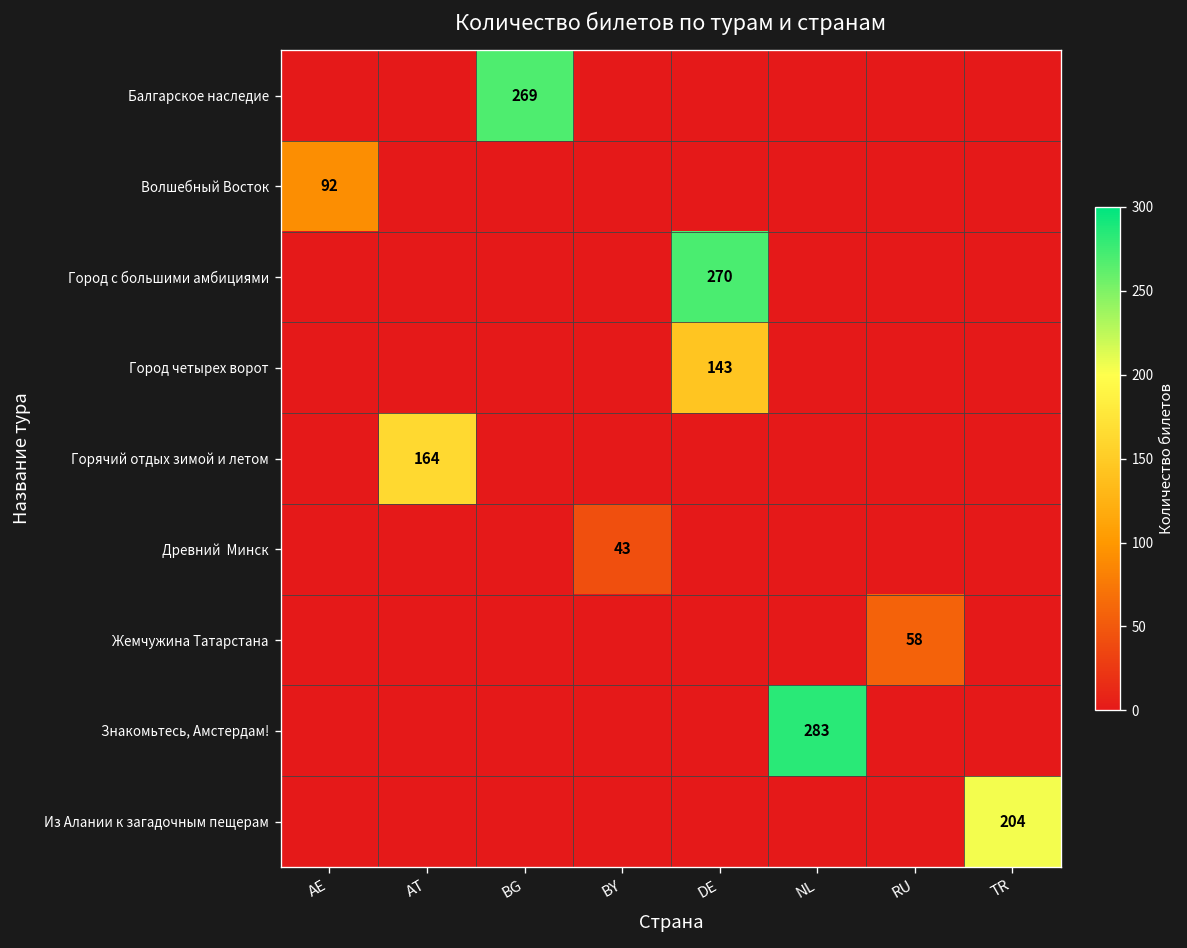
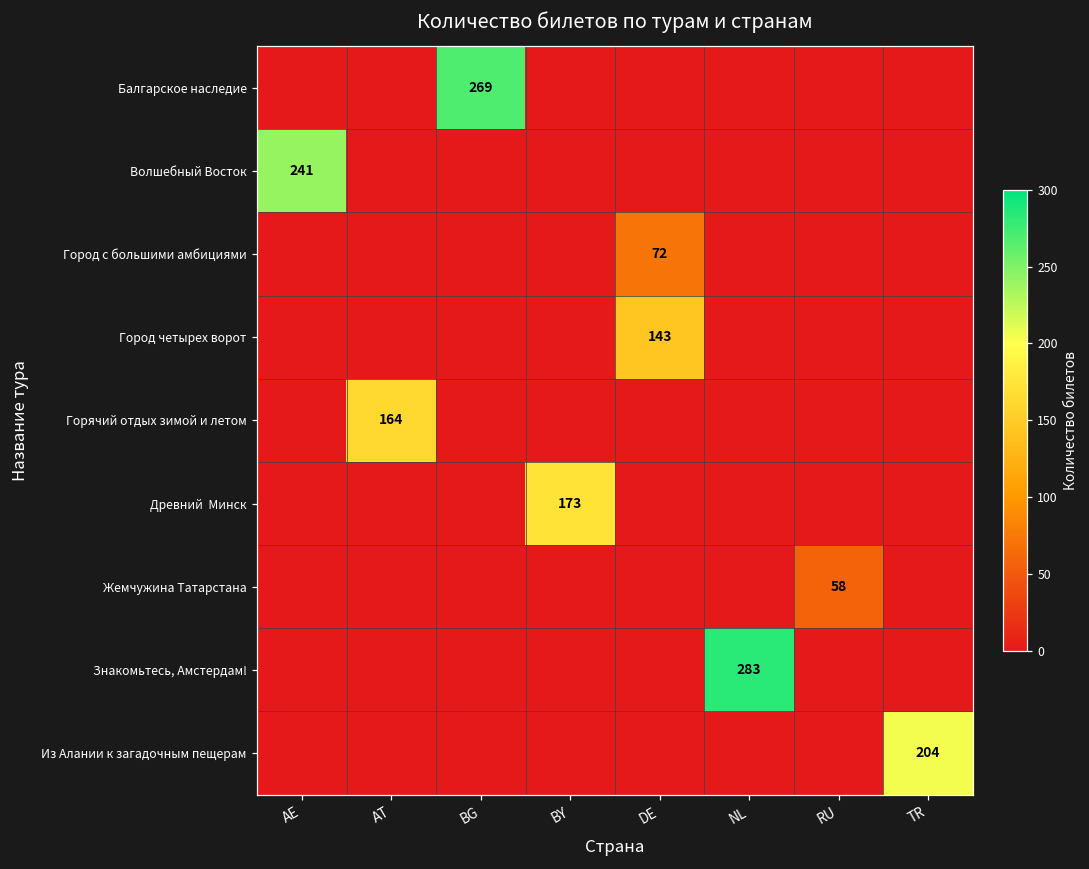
  {
    "Балгарское наследие": {
      "BG": 269
    },
    "Волшебный Восток": {
-     "AE": 92
+     "AE": 241
    },
    "Город с большими амбициями": {
-     "DE": 270
+     "DE": 72
    },
    "Город четырех ворот": {
      "DE": 143
    },
    "Горячий отдых зимой и летом": {
      "AT": 164
    },
    "Древний Минск": {
-     "BY": 43
+     "BY": 173
    },
    "Жемчужина Татарстана": {
      "RU": 58
    },
    "Знакомьтесь, Амстердам!": {
      "NL": 283
    },
    "Из Алании к загадочным пещерам": {
      "TR": 204
    }
  }
